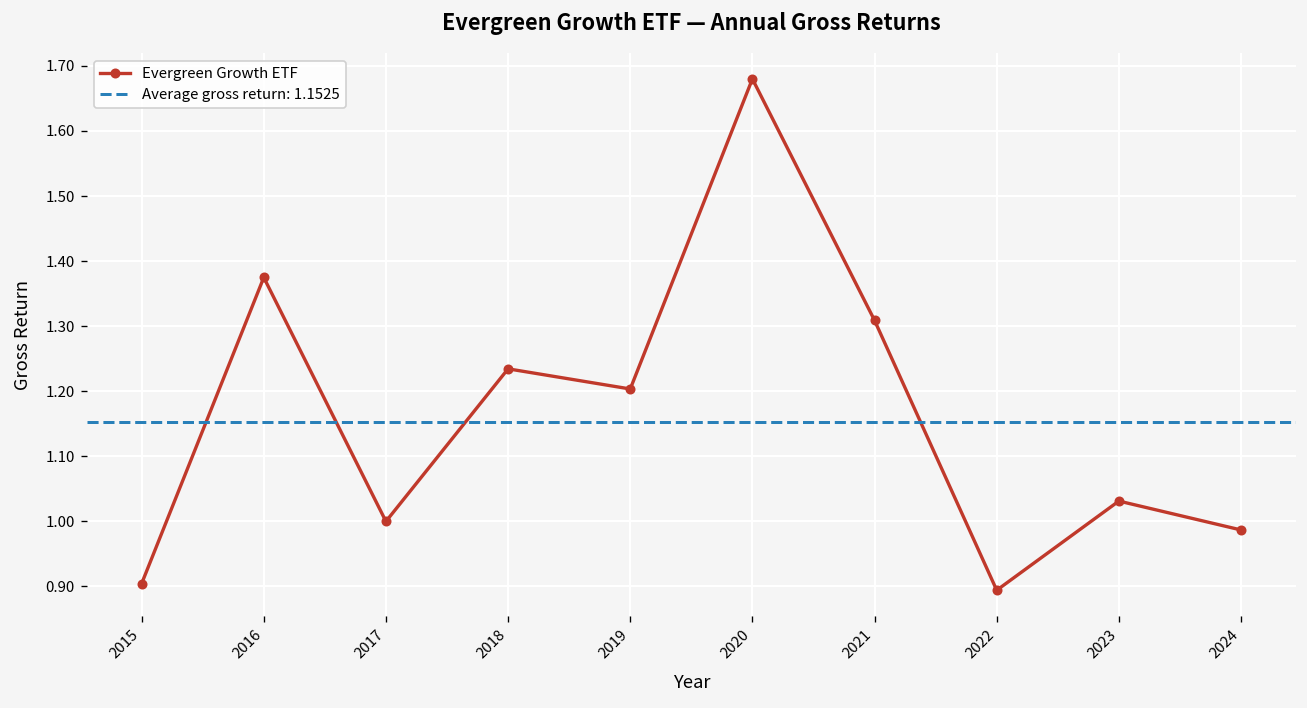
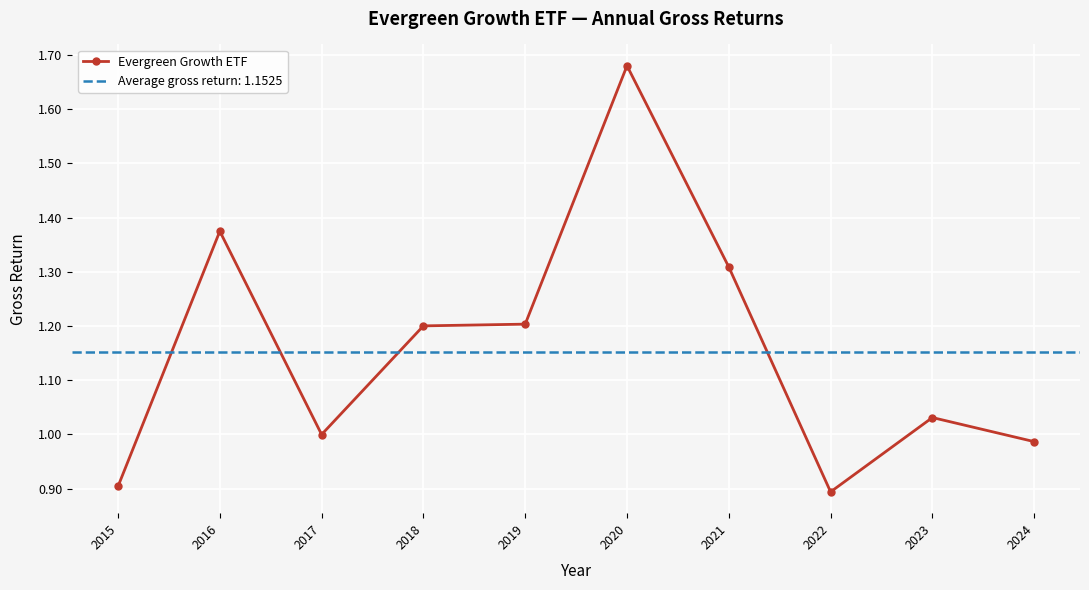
  {
    "2015": 0.90,
    "2016": 1.37,
    "2017": 1.00,
-   "2018": 1.23,
+   "2018": 1.20,
    "2019": 1.20,
    "2020": 1.68,
    "2021": 1.31,
    "2022": 0.89,
    "2023": 1.03,
    "2024": 0.99
  }
